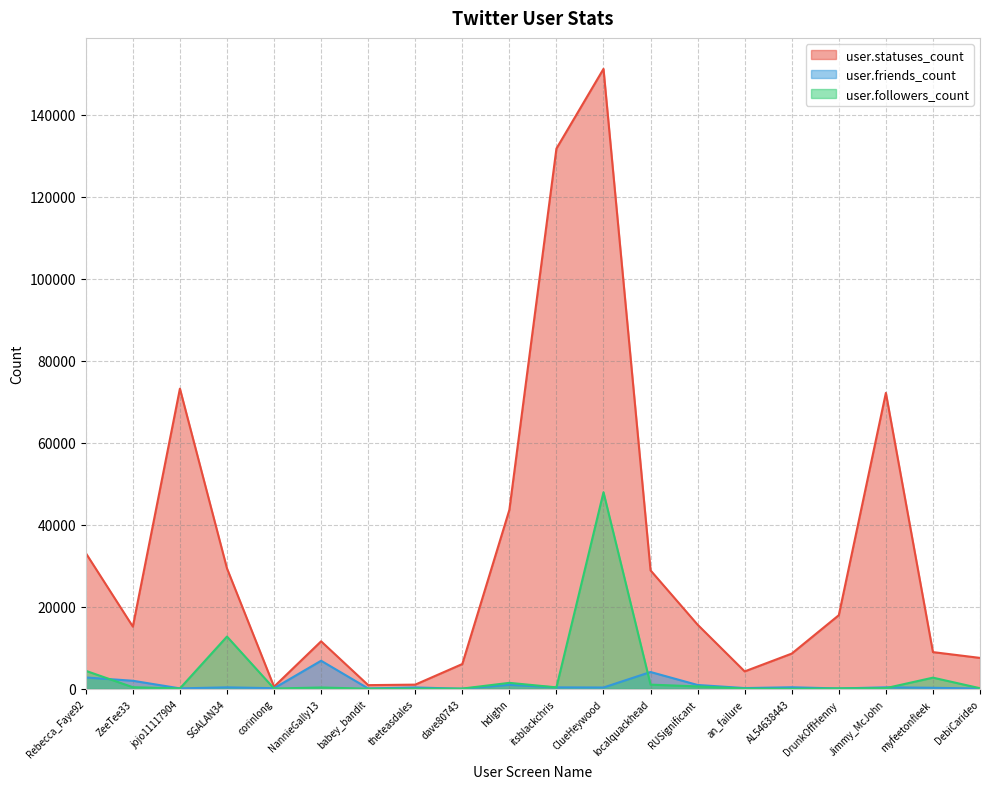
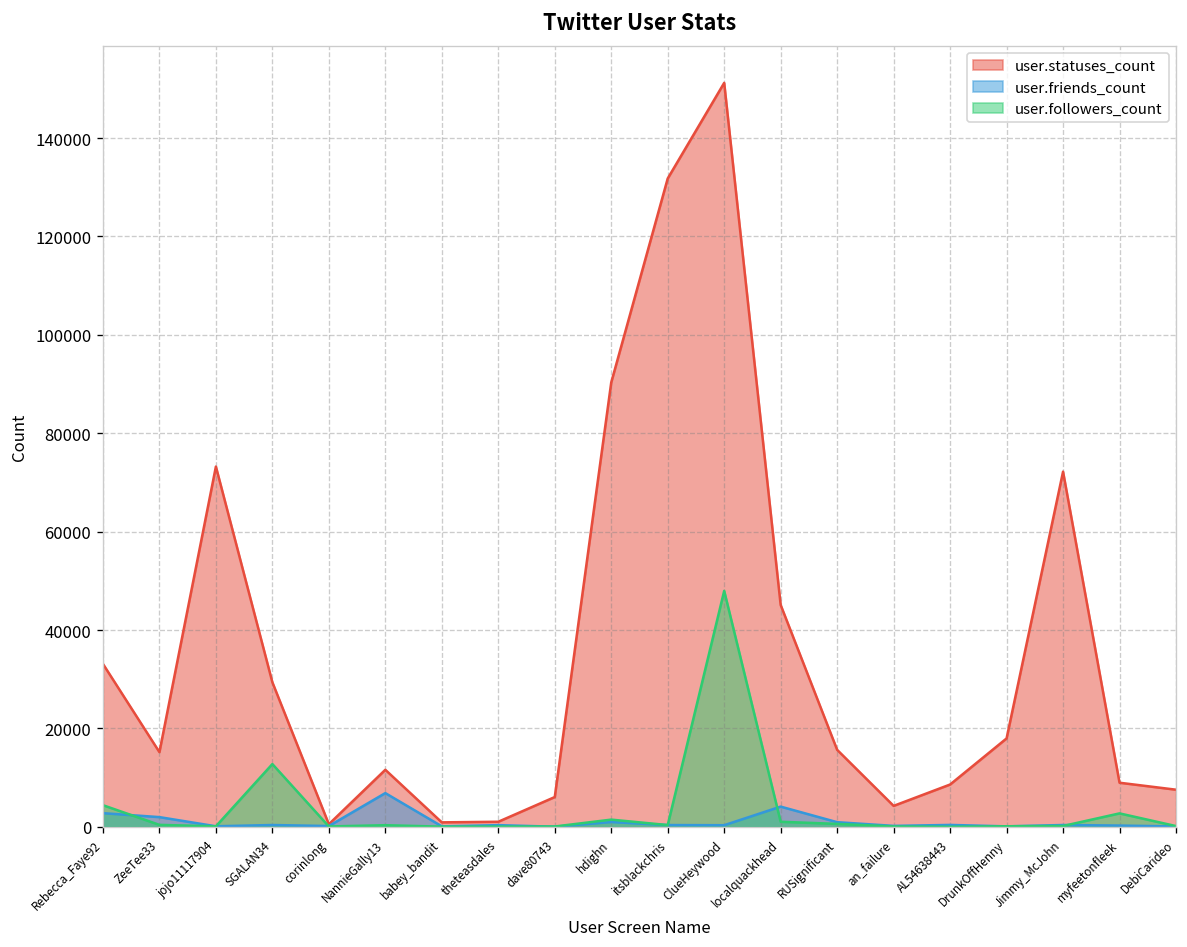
  {
    "user.statuses_count": {
      "Rebecca_Faye92": 33000,
      "ZeeTee33": 15000,
      "jojo11117904": 73000,
      "SGALAN34": 29000,
      "NannieGally13": 12000,
      "babey_bandit": 1000,
      "theteasdales": 1000,
      "dave80743": 6000,
-     "hdighn": 44000,
+     "hdighn": 90000,
      "itsblackchris": 132000,
      "ClueHeywood": 151000,
-     "localquackhead": 29000,
+     "localquackhead": 45000,
      "RUSignificant": 16000,
      "an_failure": 4000,
      "AL54638443": 9000,
      "DrunkOffHenny": 18000,
      "Jimmy_McJohn": 72000,
      "myfeetonfleek": 9000,
      "DebiCarideo": 8000
    },
    "user.friends_count": {
      "Rebecca_Faye92": 3000,
      "ZeeTee33": 2000,
      "SGALAN34": 0,
      "NannieGally13": 7000,
      "ClueHeywood": 0,
      "localquackhead": 4000,
      "myfeetonfleek": 0
    },
    "user.followers_count": {
      "Rebecca_Faye92": 4000,
      "ZeeTee33": 0,
      "SGALAN34": 13000,
      "NannieGally13": 0,
      "ClueHeywood": 48000,
      "localquackhead": 1000,
      "myfeetonfleek": 3000
    }
  }
